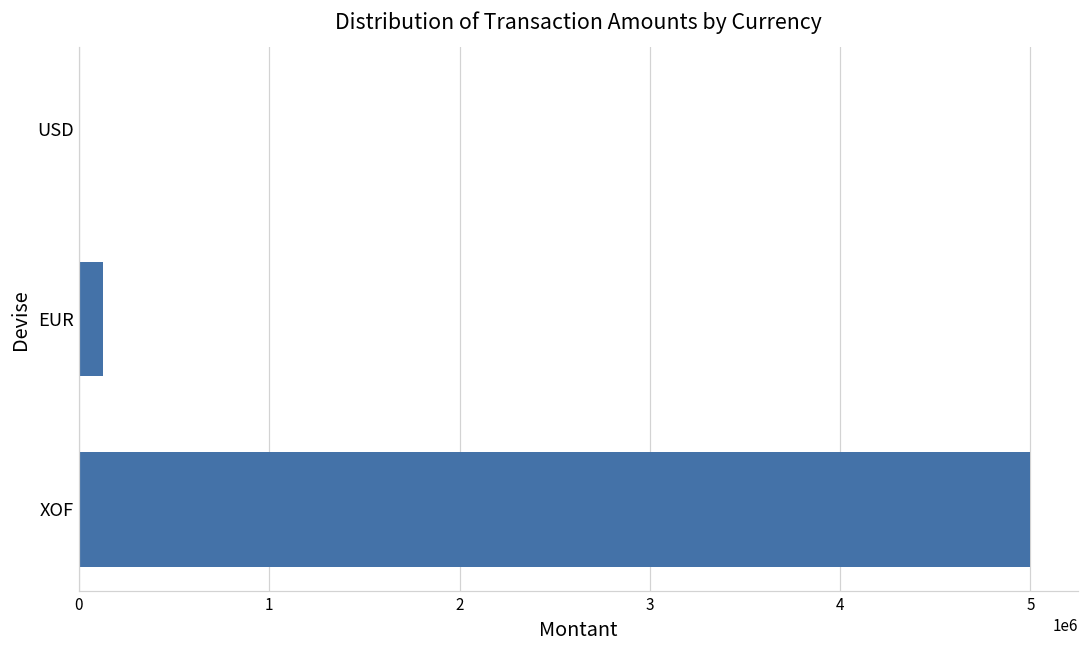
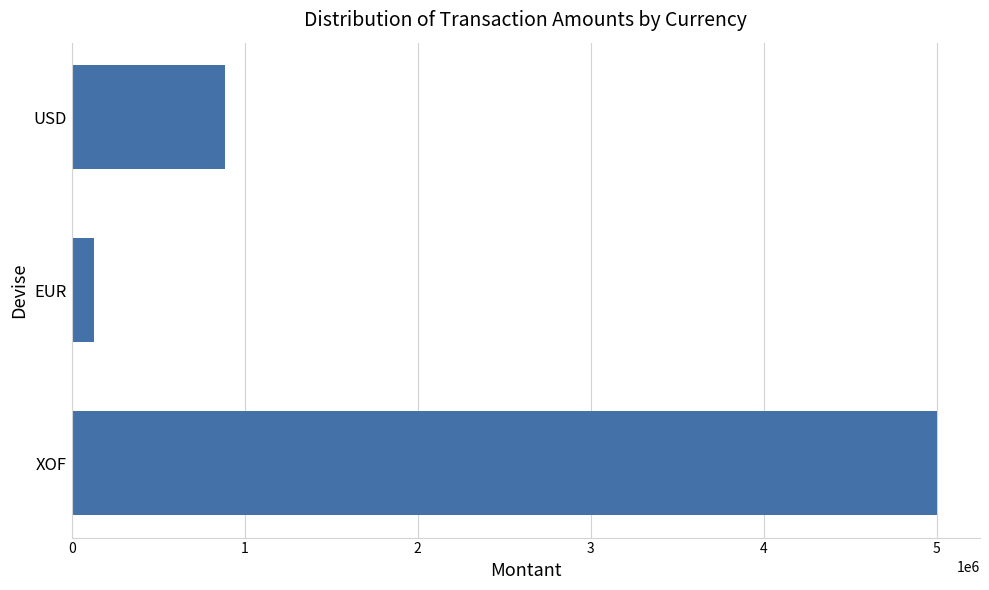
  {
-   "USD": 10000,
+   "USD": 890000,
    "EUR": 130000,
    "XOF": 5000000
  }
